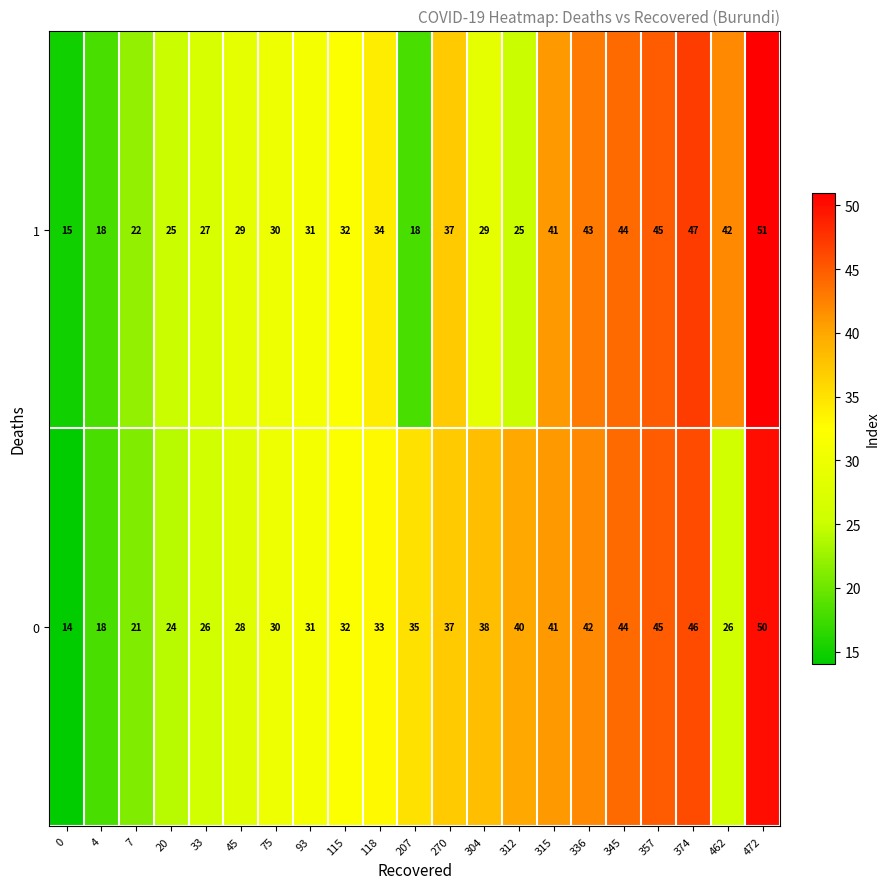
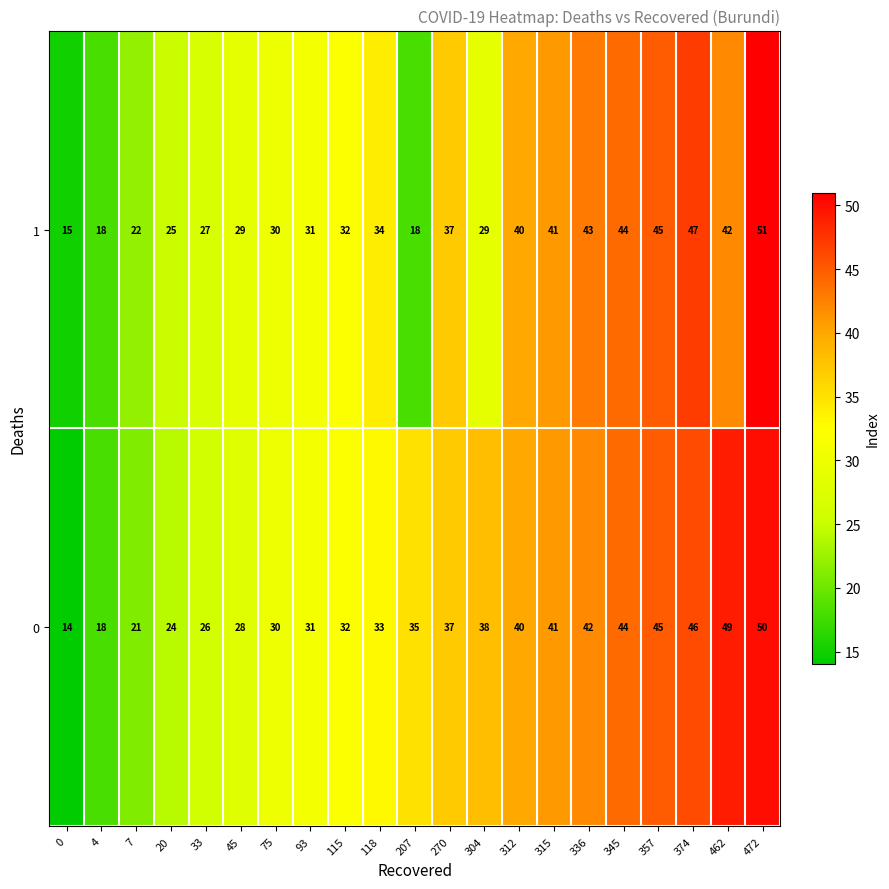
  {
    "1": {
      "0": 15,
      "4": 18,
      "7": 22,
      "20": 25,
      "33": 27,
      "45": 29,
      "75": 30,
      "93": 31,
      "115": 32,
      "118": 34,
      "207": 18,
      "270": 37,
      "304": 29,
-     "312": 25,
+     "312": 40,
      "315": 41,
      "336": 43,
      "345": 44,
      "357": 45,
      "374": 47,
      "462": 42,
      "472": 51
    },
    "0": {
      "0": 14,
      "4": 18,
      "7": 21,
      "20": 24,
      "33": 26,
      "45": 28,
      "75": 30,
      "93": 31,
      "115": 32,
      "118": 33,
      "207": 35,
      "270": 37,
      "304": 38,
      "312": 40,
      "315": 41,
      "336": 42,
      "345": 44,
      "357": 45,
      "374": 46,
-     "462": 26,
+     "462": 49,
      "472": 50
    }
  }
